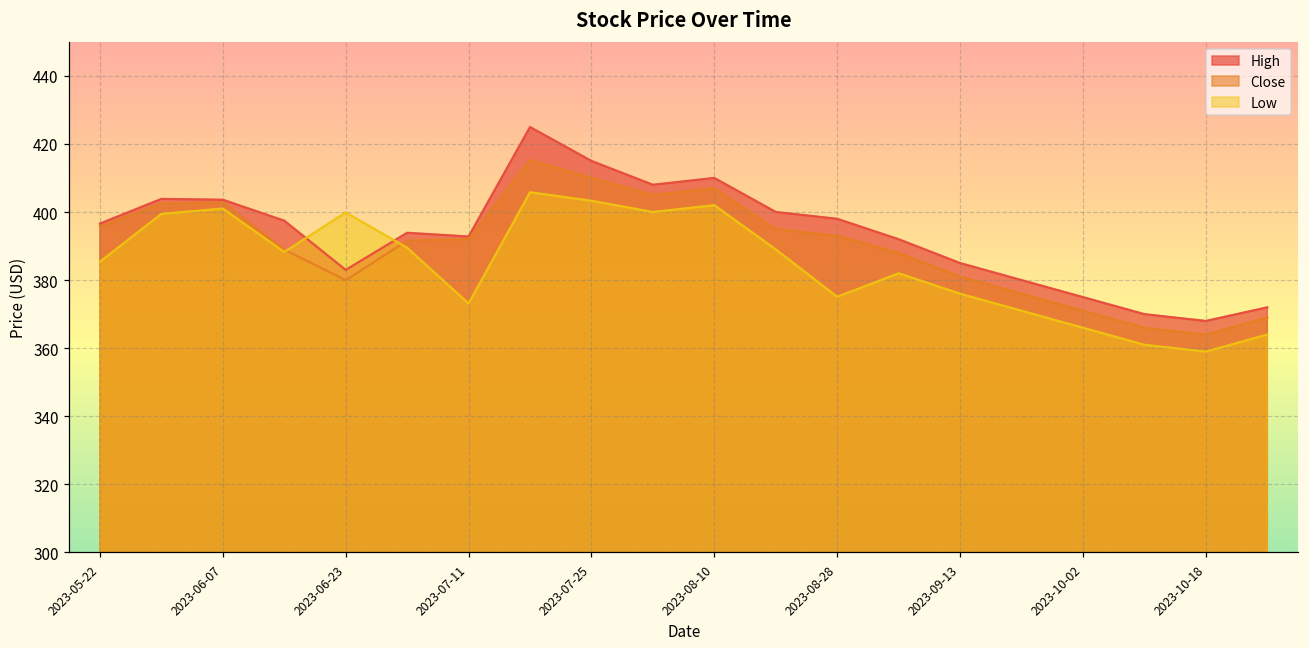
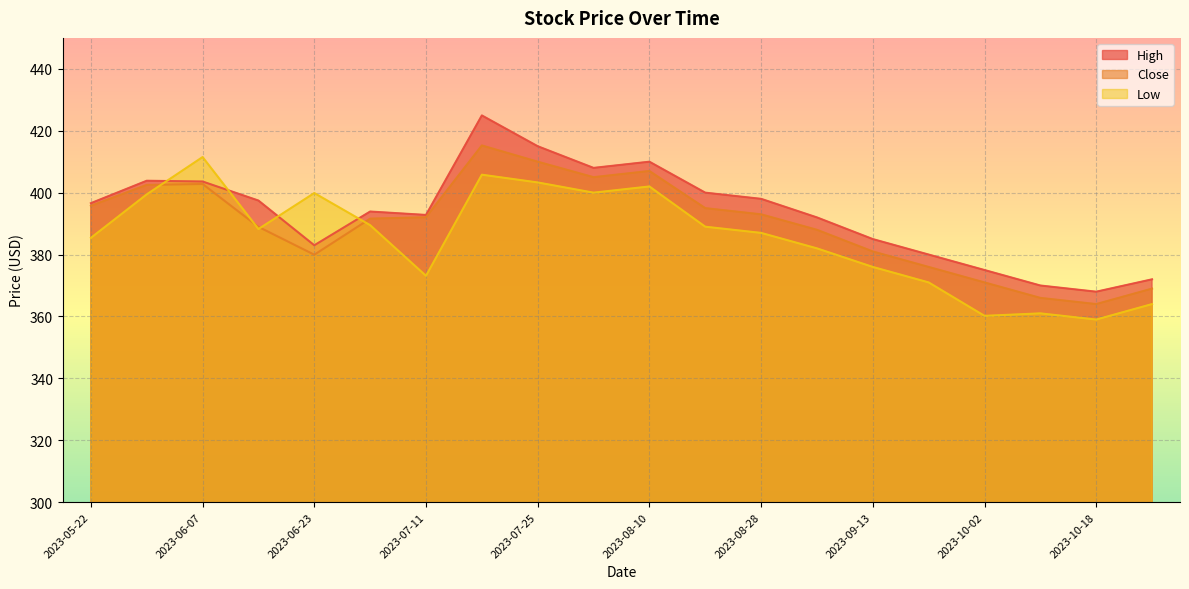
  {
    "Low": {
      "2023-05-22": 385,
-     "2023-06-07": 401,
+     "2023-06-07": 412,
      "2023-06-23": 400,
      "2023-07-11": 373,
      "2023-07-25": 403,
      "2023-08-10": 402,
-     "2023-08-28": 375,
+     "2023-08-28": 387,
      "2023-09-13": 376,
-     "2023-10-02": 366,
+     "2023-10-02": 360,
      "2023-10-18": 359
    }
  }
